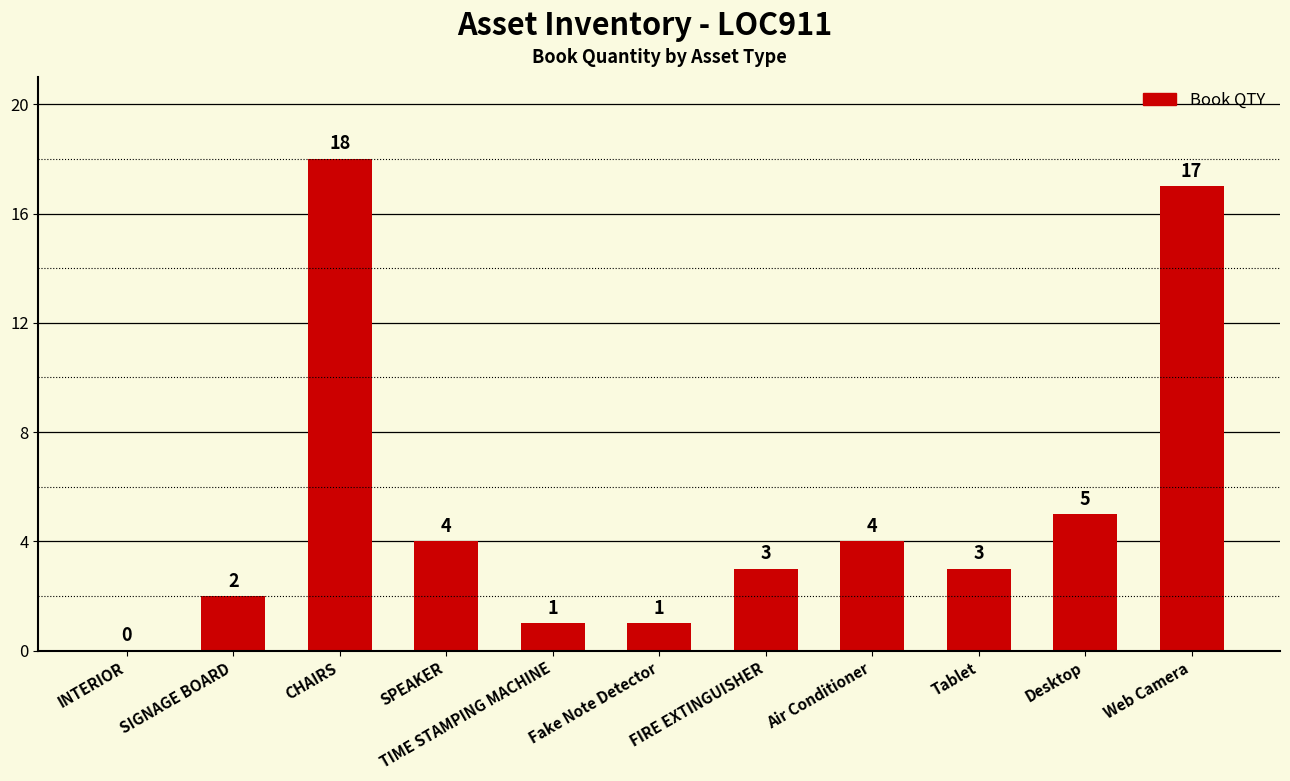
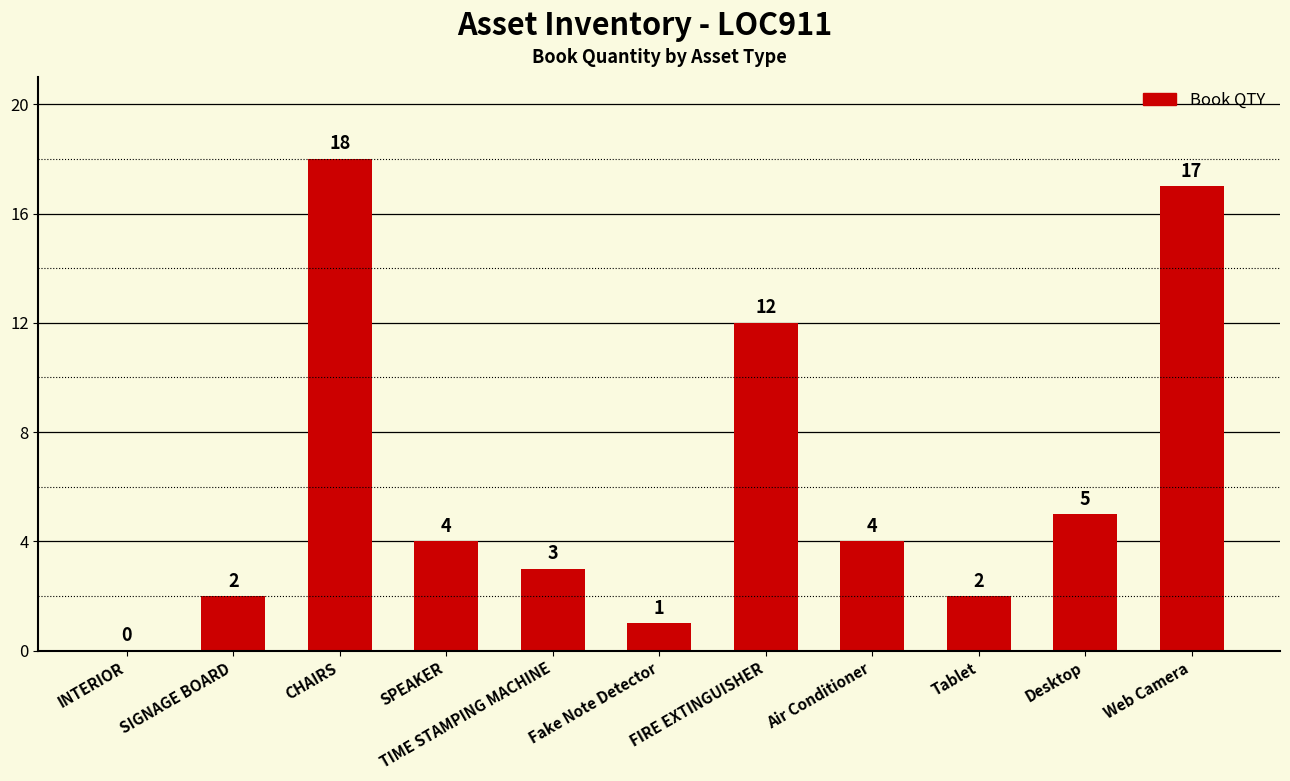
  {
    "INTERIOR": 0,
    "SIGNAGE BOARD": 2,
    "CHAIRS": 18,
    "SPEAKER": 4,
-   "TIME STAMPING MACHINE": 1,
+   "TIME STAMPING MACHINE": 3,
    "Fake Note Detector": 1,
-   "FIRE EXTINGUISHER": 3,
+   "FIRE EXTINGUISHER": 12,
    "Air Conditioner": 4,
-   "Tablet": 3,
+   "Tablet": 2,
    "Desktop": 5,
    "Web Camera": 17
  }
